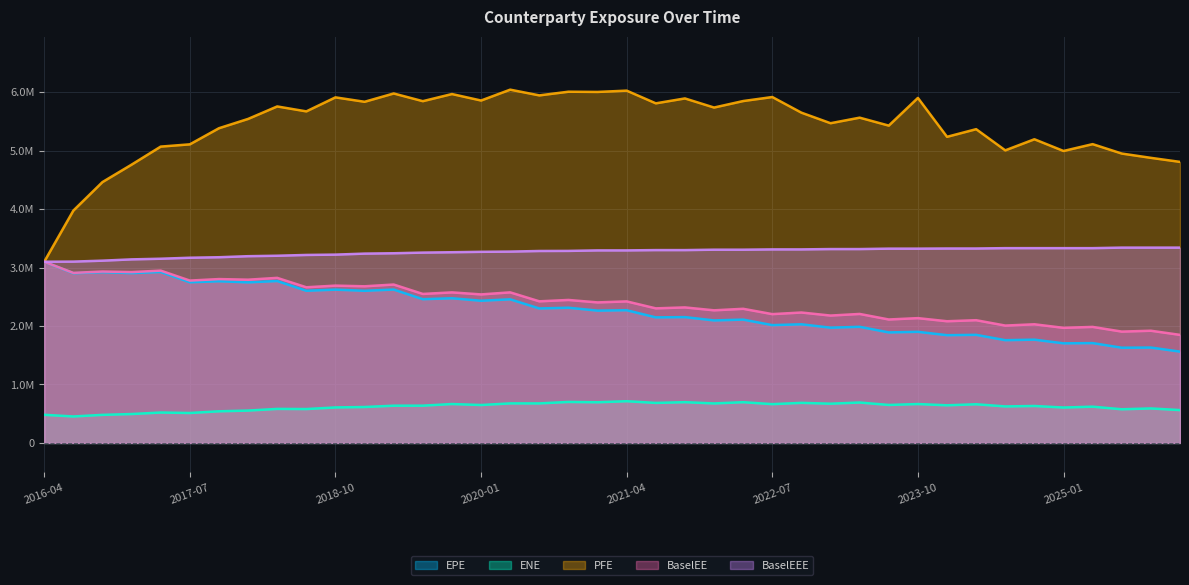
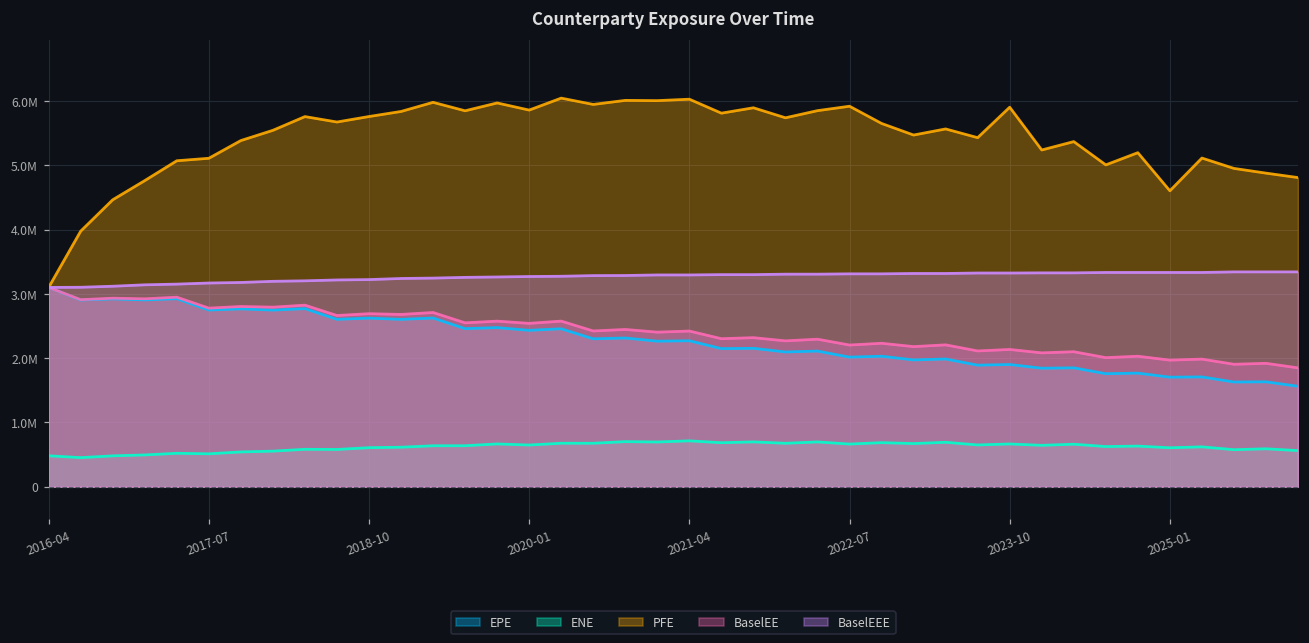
  {
    "PFE": {
      "2017-07": 5100000,
-     "2018-10": 5900000,
+     "2018-10": 5800000,
      "2020-01": 5900000,
      "2021-04": 6000000,
      "2022-07": 5900000,
      "2023-10": 5900000,
-     "2025-01": 5000000
+     "2025-01": 4600000
    }
  }
